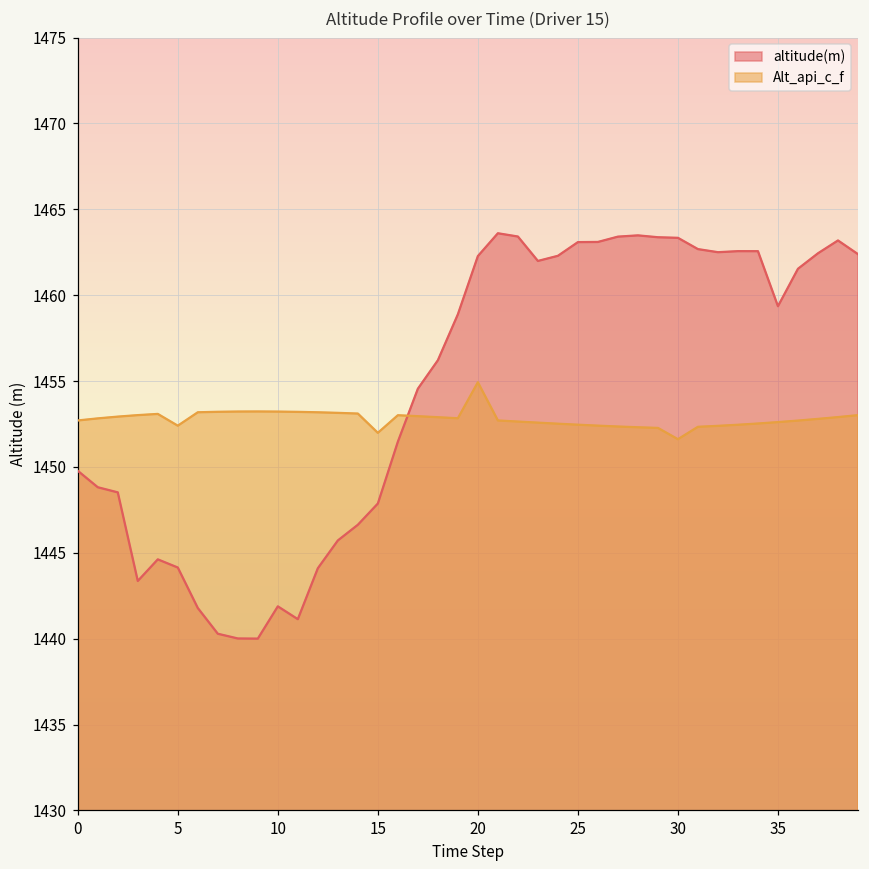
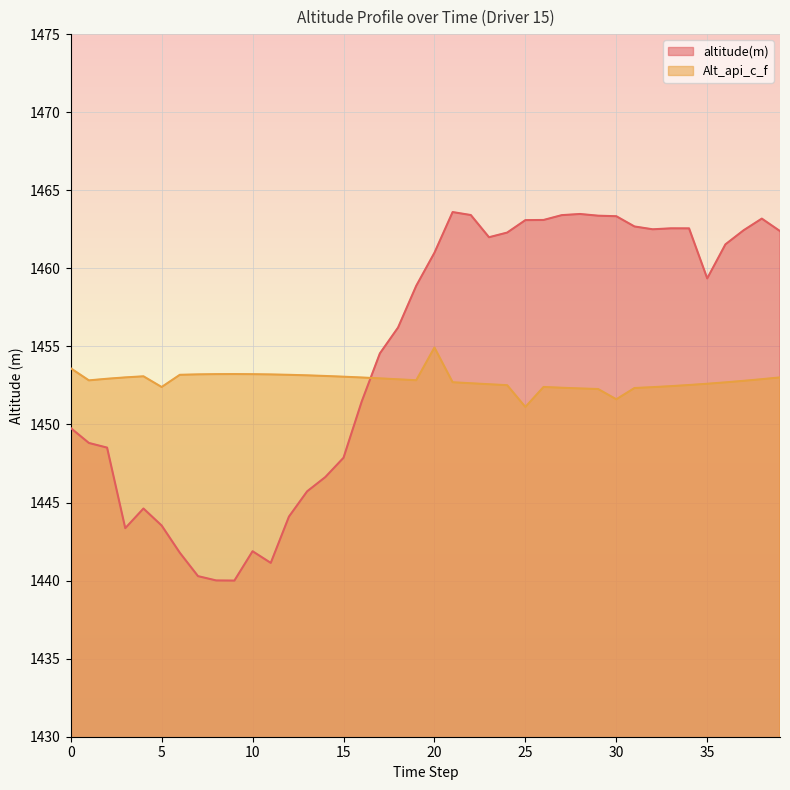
  {
    "altitude(m)": {
      "0": 1449.8,
-     "5": 1444.1,
+     "5": 1443.5,
      "10": 1441.9,
      "15": 1447.9,
-     "20": 1462.3,
+     "20": 1461.0,
      "25": 1463.1,
      "30": 1463.3,
      "35": 1459.4
    },
    "Alt_api_c_f": {
-     "0": 1452.7,
+     "0": 1453.6,
      "5": 1452.4,
      "10": 1453.2,
-     "15": 1452.0,
+     "15": 1453.1,
      "20": 1454.9,
-     "25": 1452.5,
+     "25": 1451.1,
      "30": 1451.6,
      "35": 1452.6
    }
  }
